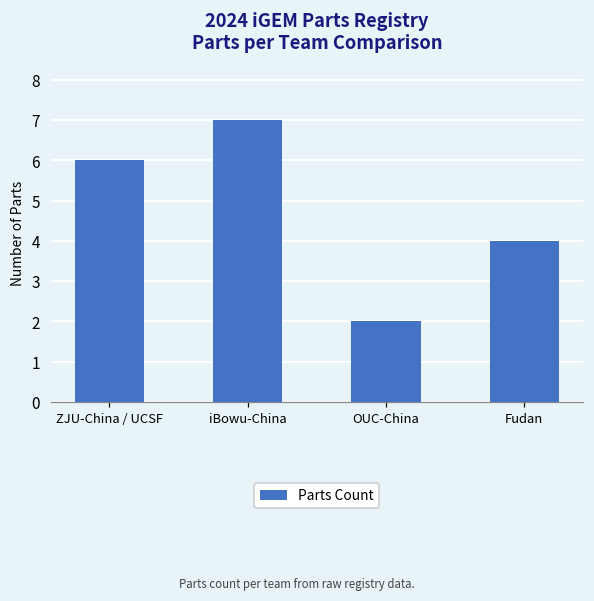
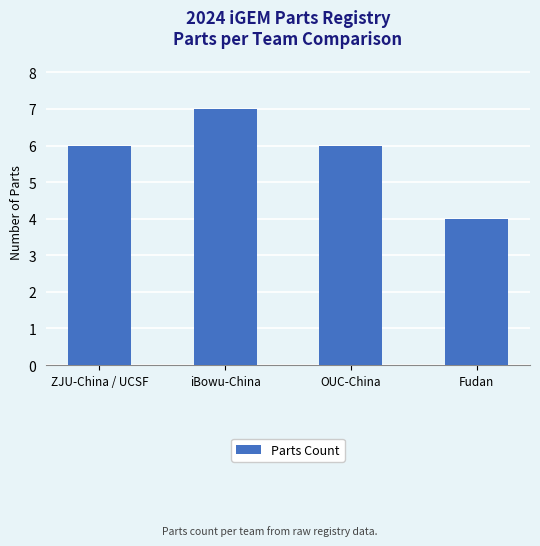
  {
    "ZJU-China / UCSF": 6,
    "iBowu-China": 7,
-   "OUC-China": 2,
+   "OUC-China": 6,
    "Fudan": 4
  }
